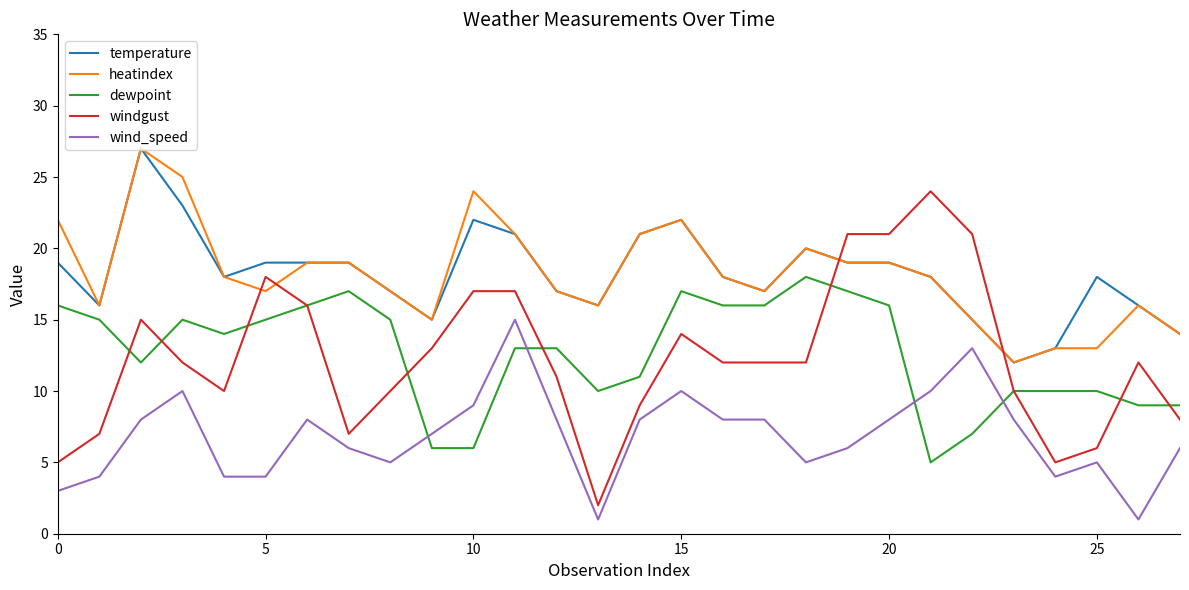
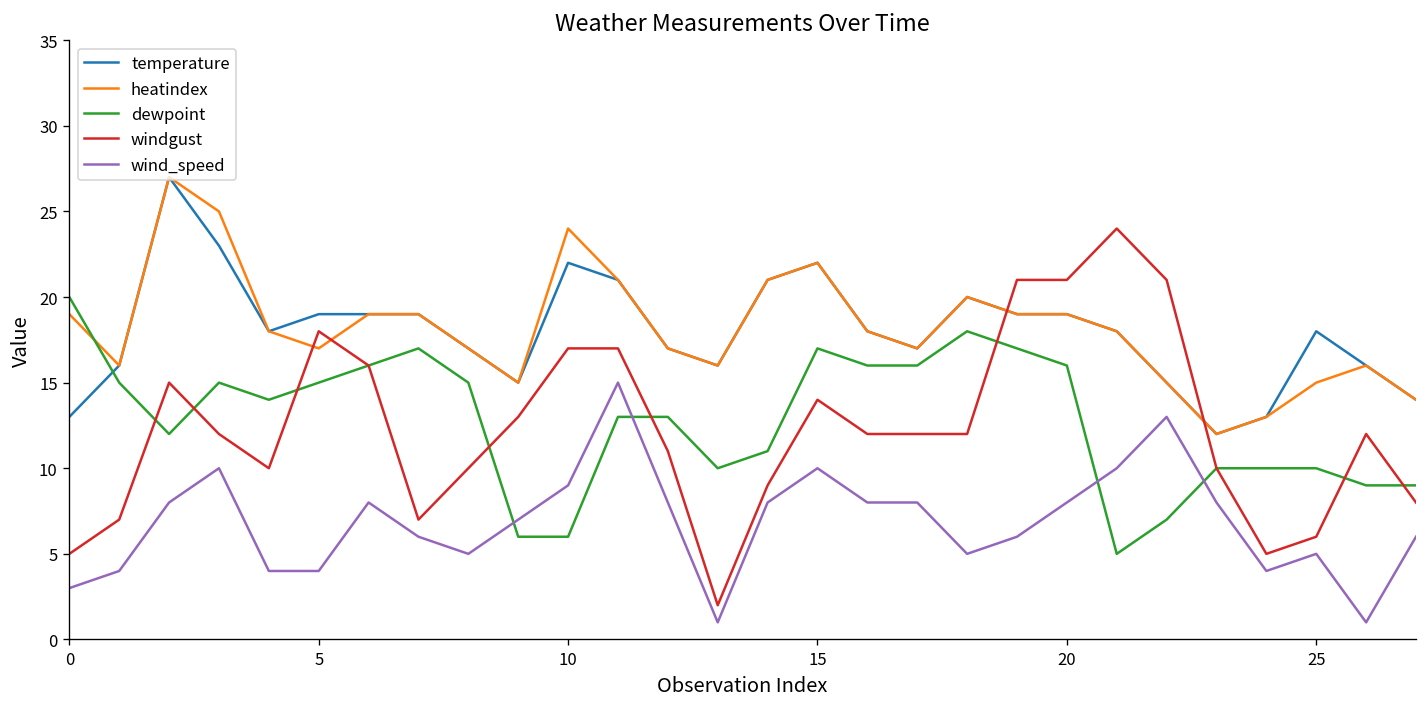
  {
    "temperature": {
-     "0": 19,
+     "0": 13,
      "5": 19,
      "10": 22,
      "25": 18
    },
    "heatindex": {
-     "0": 22,
+     "0": 19,
      "5": 17,
      "10": 24,
-     "25": 13
+     "25": 15
    },
    "dewpoint": {
-     "0": 16,
+     "0": 20,
      "5": 15,
      "10": 6,
      "15": 17,
      "20": 16,
      "25": 10
    },
    "windgust": {
      "0": 5,
      "5": 18,
      "10": 17,
      "15": 14,
      "20": 21,
      "25": 6
    },
    "wind_speed": {
      "0": 3,
      "5": 4,
      "10": 9,
      "15": 10,
      "20": 8,
      "25": 5
    }
  }
